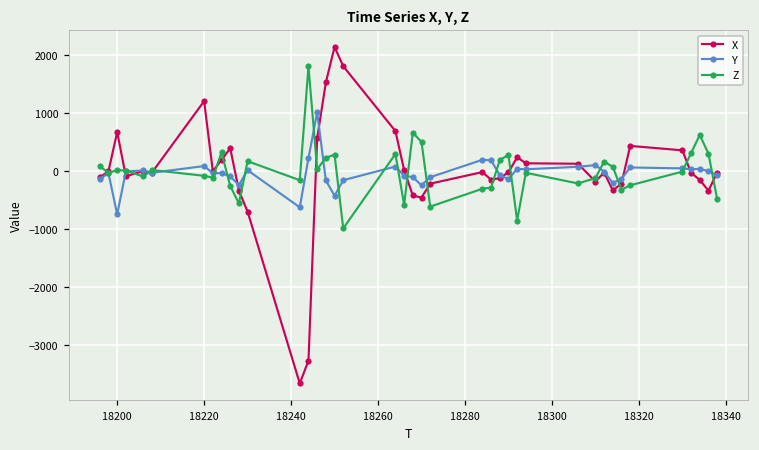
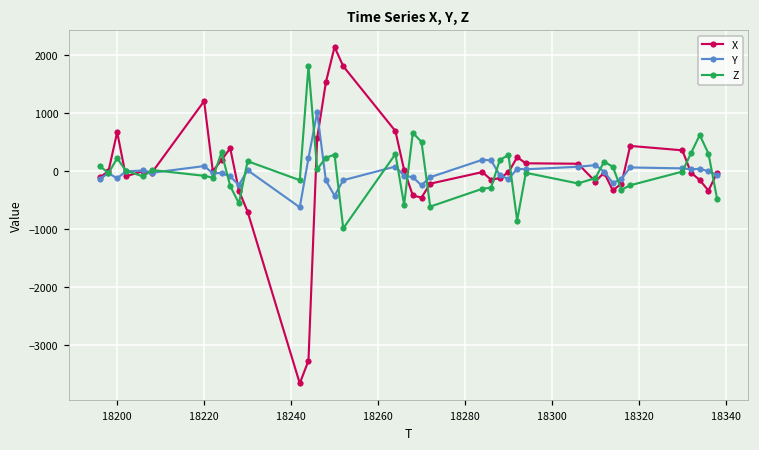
  {
    "X": {
      "18200": 700,
      "18220": 1200
    },
    "Y": {
-     "18200": -700,
+     "18200": -100,
      "18220": 100
    },
    "Z": {
-     "18200": 0,
+     "18200": 200,
      "18220": -100
    }
  }
